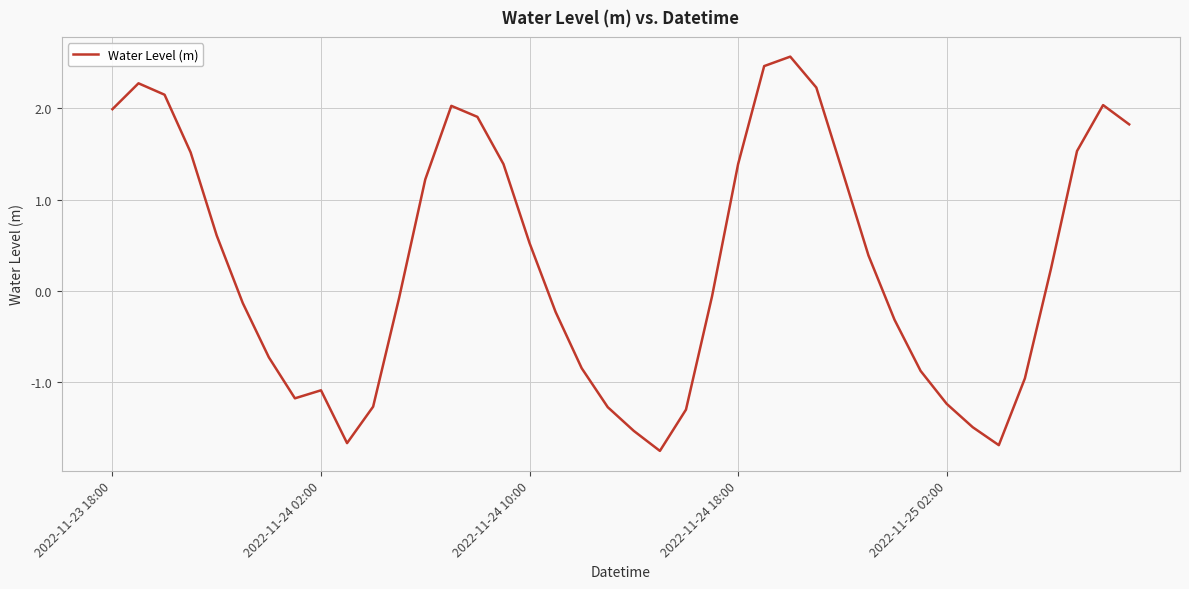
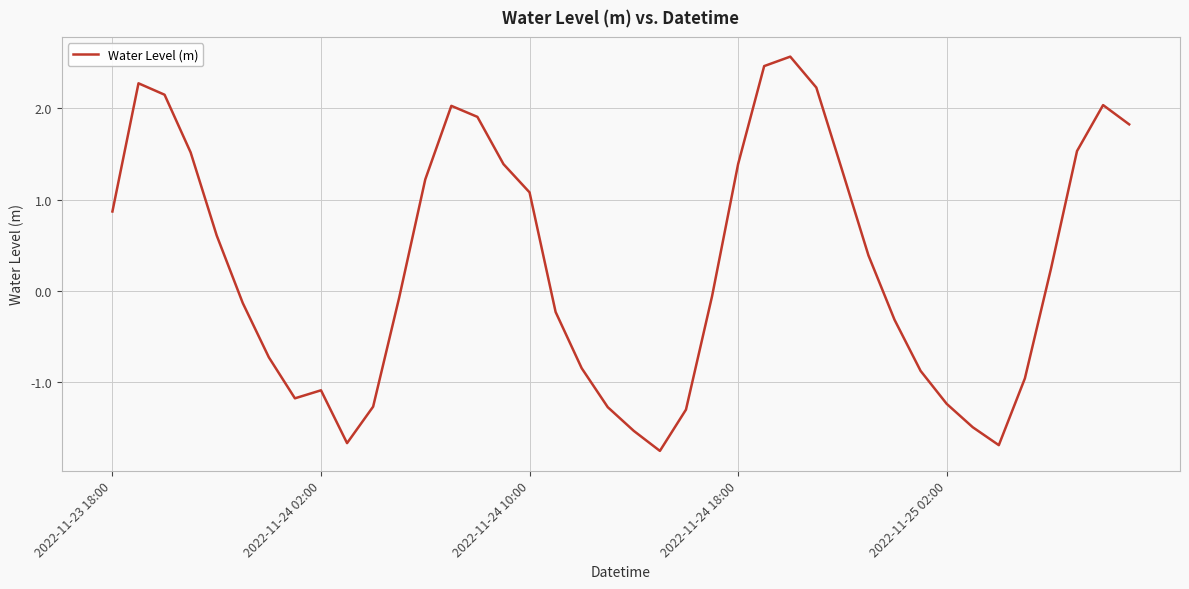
  {
-   "2022-11-23 18:00": 2.0,
+   "2022-11-23 18:00": 0.9,
    "2022-11-24 02:00": -1.1,
-   "2022-11-24 10:00": 0.5,
+   "2022-11-24 10:00": 1.1,
    "2022-11-24 18:00": 1.4,
    "2022-11-25 02:00": -1.2
  }
